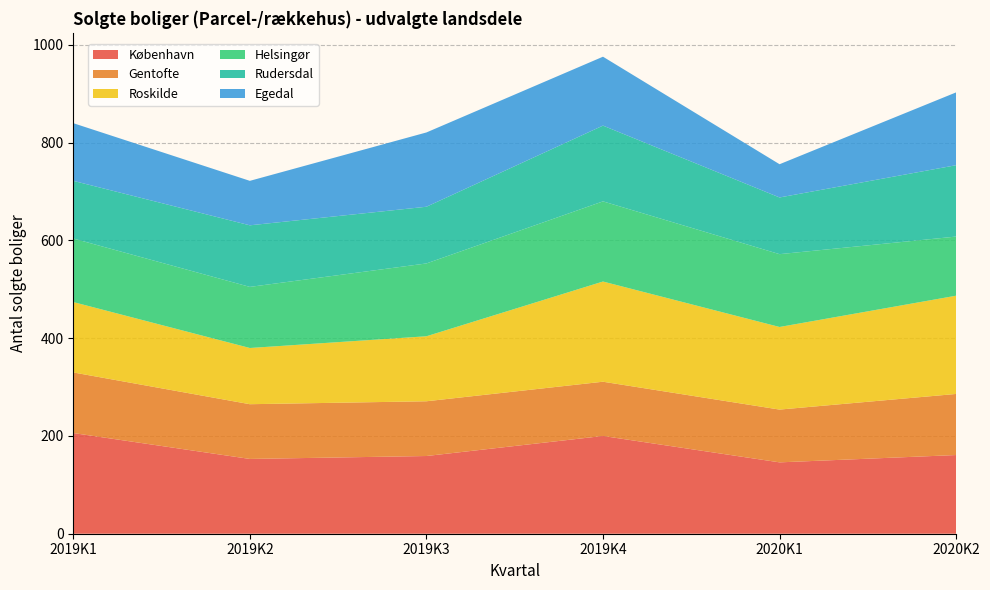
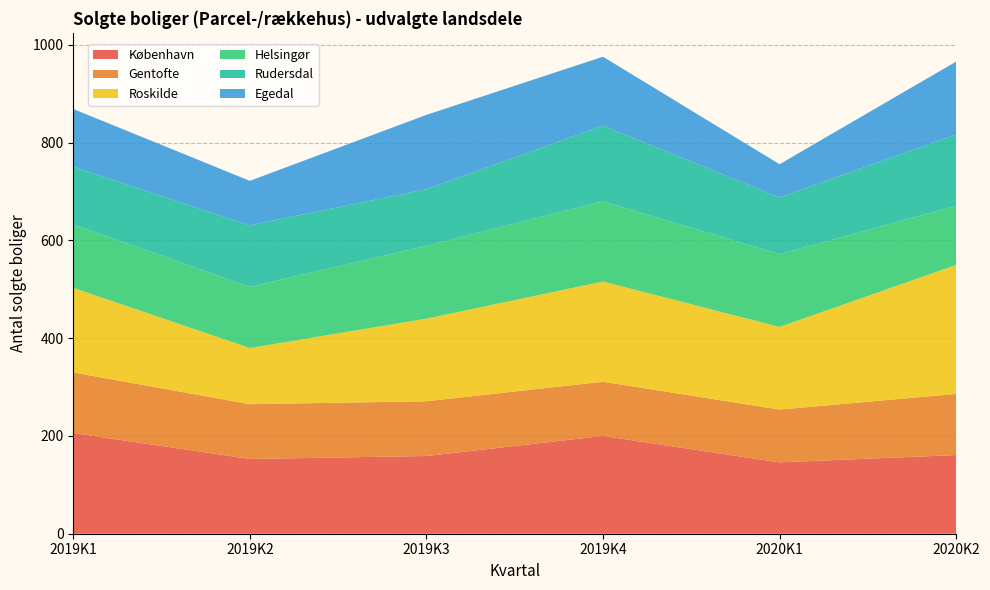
  {
    "Roskilde": {
-     "2019K1": 140,
+     "2019K1": 170,
      "2019K2": 120,
-     "2019K3": 130,
+     "2019K3": 170,
      "2019K4": 210,
      "2020K1": 170,
-     "2020K2": 200
+     "2020K2": 260
    },
    "Egedal": {
      "2019K1": 120,
      "2019K2": 90,
      "2019K3": 150,
      "2019K4": 140,
      "2020K1": 70,
      "2020K2": 150
    }
  }
